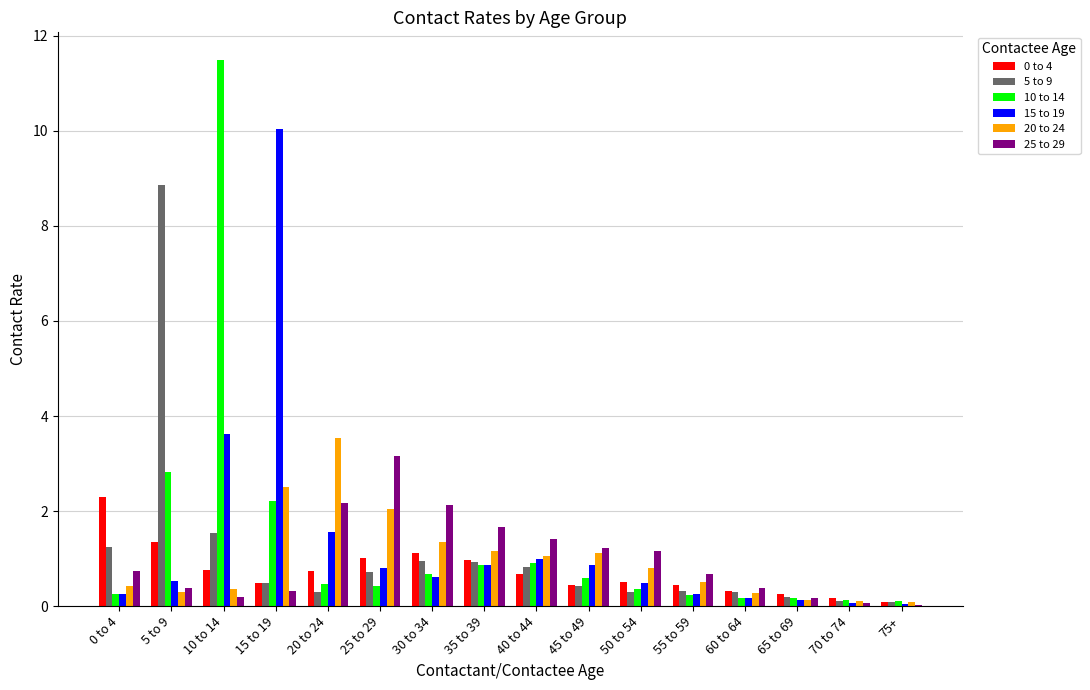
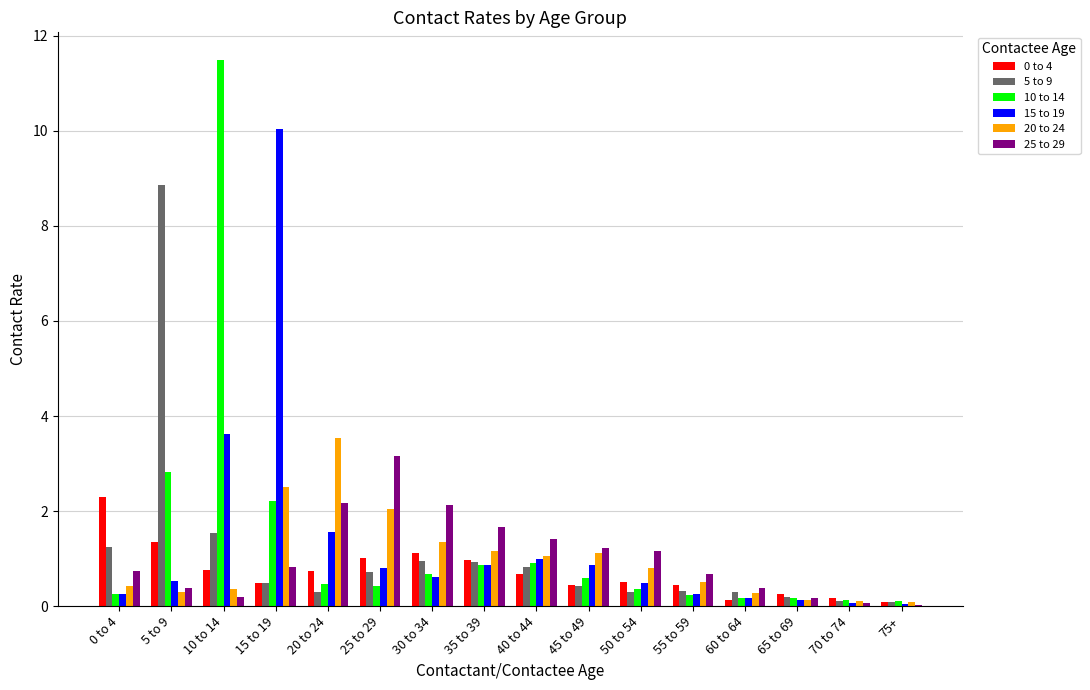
  {
    "0 to 4": {
      "0 to 4": 2.3,
      "5 to 9": 1.4,
      "10 to 14": 0.8,
      "15 to 19": 0.5,
      "20 to 24": 0.7,
      "25 to 29": 1.0,
      "30 to 34": 1.1,
      "35 to 39": 1.0,
      "40 to 44": 0.7,
      "45 to 49": 0.4,
      "50 to 54": 0.5,
      "55 to 59": 0.5,
-     "60 to 64": 0.3,
+     "60 to 64": 0.1,
      "65 to 69": 0.3,
      "70 to 74": 0.2,
      "75+": 0.1
    },
    "5 to 9": {
      "0 to 4": 1.2,
      "5 to 9": 8.9,
      "10 to 14": 1.5,
      "15 to 19": 0.5,
      "20 to 24": 0.3,
      "25 to 29": 0.7,
      "30 to 34": 0.9,
      "35 to 39": 0.9,
      "40 to 44": 0.8,
      "45 to 49": 0.4,
      "50 to 54": 0.3,
      "55 to 59": 0.3,
      "60 to 64": 0.3,
      "65 to 69": 0.2,
      "70 to 74": 0.1,
      "75+": 0.1
    },
    "10 to 14": {
      "0 to 4": 0.3,
      "5 to 9": 2.8,
      "10 to 14": 11.5,
      "15 to 19": 2.2,
      "20 to 24": 0.5,
      "25 to 29": 0.4,
      "30 to 34": 0.7,
      "35 to 39": 0.9,
      "40 to 44": 0.9,
      "45 to 49": 0.6,
      "50 to 54": 0.4,
      "55 to 59": 0.2,
      "60 to 64": 0.2,
      "65 to 69": 0.2,
      "70 to 74": 0.1,
      "75+": 0.1
    },
    "15 to 19": {
      "0 to 4": 0.3,
      "5 to 9": 0.5,
      "10 to 14": 3.6,
      "15 to 19": 10.0,
      "20 to 24": 1.6,
      "25 to 29": 0.8,
      "30 to 34": 0.6,
      "35 to 39": 0.9,
      "40 to 44": 1.0,
      "45 to 49": 0.9,
      "50 to 54": 0.5,
      "55 to 59": 0.3,
      "60 to 64": 0.2,
      "65 to 69": 0.1,
      "70 to 74": 0.1
    },
    "20 to 24": {
      "0 to 4": 0.4,
      "5 to 9": 0.3,
      "10 to 14": 0.4,
      "15 to 19": 2.5,
      "20 to 24": 3.5,
      "25 to 29": 2.0,
      "30 to 34": 1.3,
      "35 to 39": 1.2,
      "40 to 44": 1.1,
      "45 to 49": 1.1,
      "50 to 54": 0.8,
      "55 to 59": 0.5,
      "60 to 64": 0.3,
      "65 to 69": 0.1,
      "70 to 74": 0.1,
      "75+": 0.1
    },
    "25 to 29": {
      "0 to 4": 0.7,
      "5 to 9": 0.4,
      "10 to 14": 0.2,
-     "15 to 19": 0.3,
+     "15 to 19": 0.8,
      "20 to 24": 2.2,
      "25 to 29": 3.2,
      "30 to 34": 2.1,
      "35 to 39": 1.7,
      "40 to 44": 1.4,
      "45 to 49": 1.2,
      "50 to 54": 1.2,
      "55 to 59": 0.7,
      "60 to 64": 0.4,
      "65 to 69": 0.2,
      "70 to 74": 0.1
    }
  }
